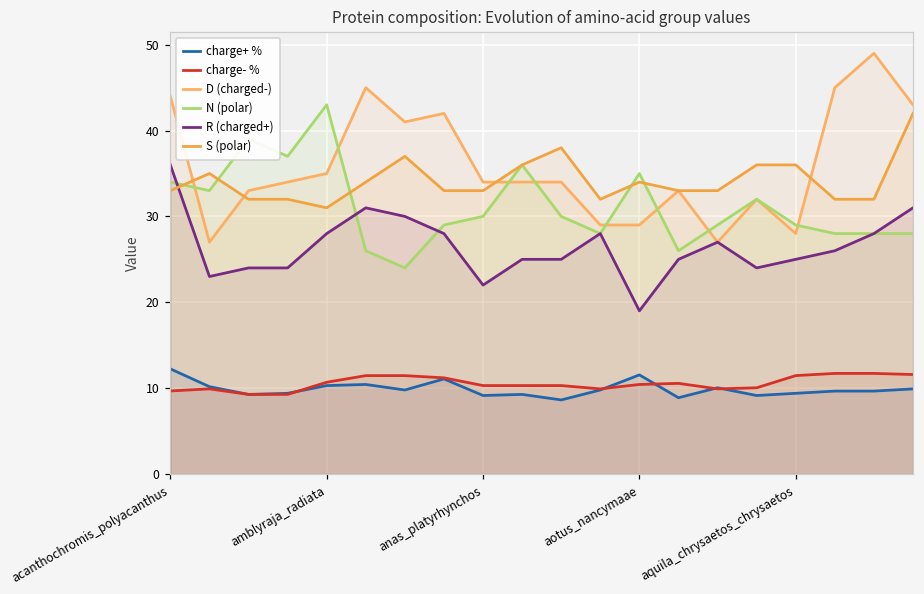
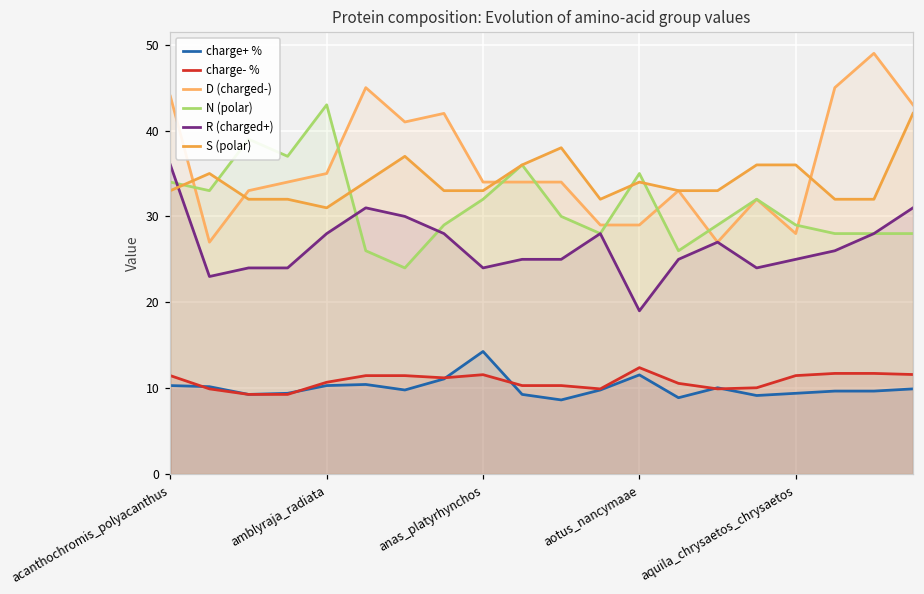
  {
    "charge+ %": {
-     "acanthochromis_polyacanthus": 12,
+     "acanthochromis_polyacanthus": 10,
      "amblyraja_radiata": 10,
-     "anas_platyrhynchos": 9,
+     "anas_platyrhynchos": 14,
      "aotus_nancymaae": 12,
      "aquila_chrysaetos_chrysaetos": 9
    },
    "charge- %": {
-     "acanthochromis_polyacanthus": 10,
+     "acanthochromis_polyacanthus": 11,
      "amblyraja_radiata": 11,
-     "anas_platyrhynchos": 10,
-     "aotus_nancymaae": 10,
+     "anas_platyrhynchos": 12,
+     "aotus_nancymaae": 12,
      "aquila_chrysaetos_chrysaetos": 11
    },
    "N (polar)": {
      "acanthochromis_polyacanthus": 34,
      "amblyraja_radiata": 43,
-     "anas_platyrhynchos": 30,
+     "anas_platyrhynchos": 32,
      "aotus_nancymaae": 35,
      "aquila_chrysaetos_chrysaetos": 29
    },
    "R (charged+)": {
      "acanthochromis_polyacanthus": 36,
      "amblyraja_radiata": 28,
-     "anas_platyrhynchos": 22,
+     "anas_platyrhynchos": 24,
      "aotus_nancymaae": 19,
      "aquila_chrysaetos_chrysaetos": 25
    }
  }
